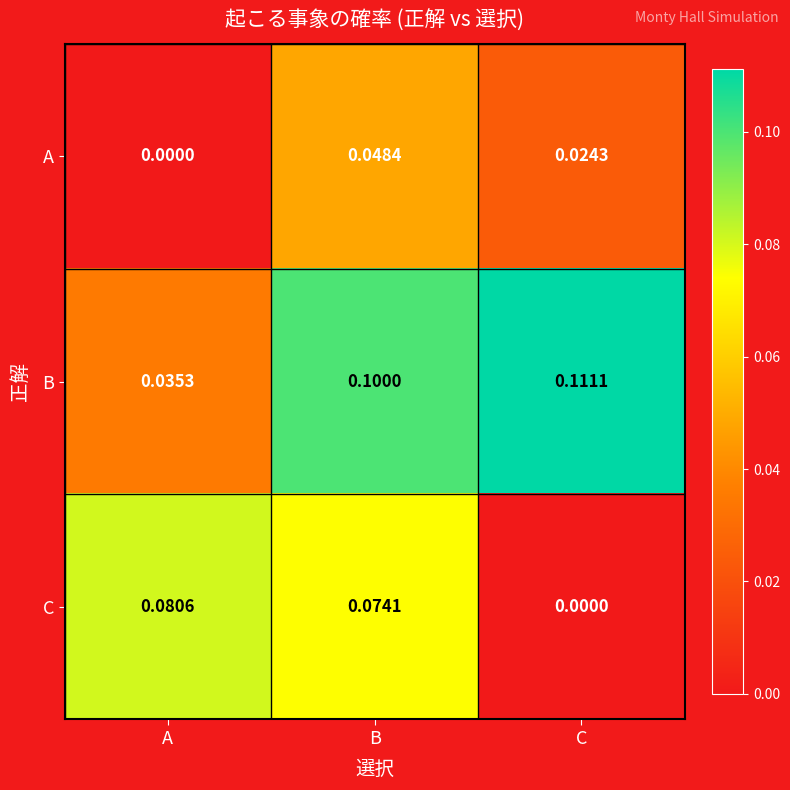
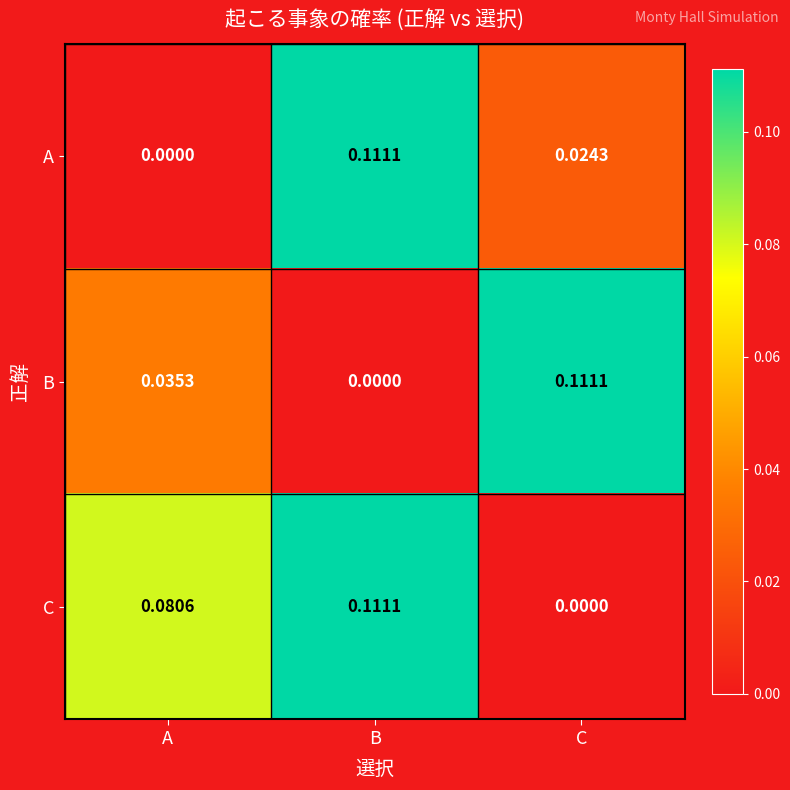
  {
    "A": {
      "A": 0.0000,
-     "B": 0.0484,
+     "B": 0.1111,
      "C": 0.0243
    },
    "B": {
      "A": 0.0353,
-     "B": 0.1000,
+     "B": 0.0000,
      "C": 0.1111
    },
    "C": {
      "A": 0.0806,
-     "B": 0.0741,
+     "B": 0.1111,
      "C": 0.0000
    }
  }
